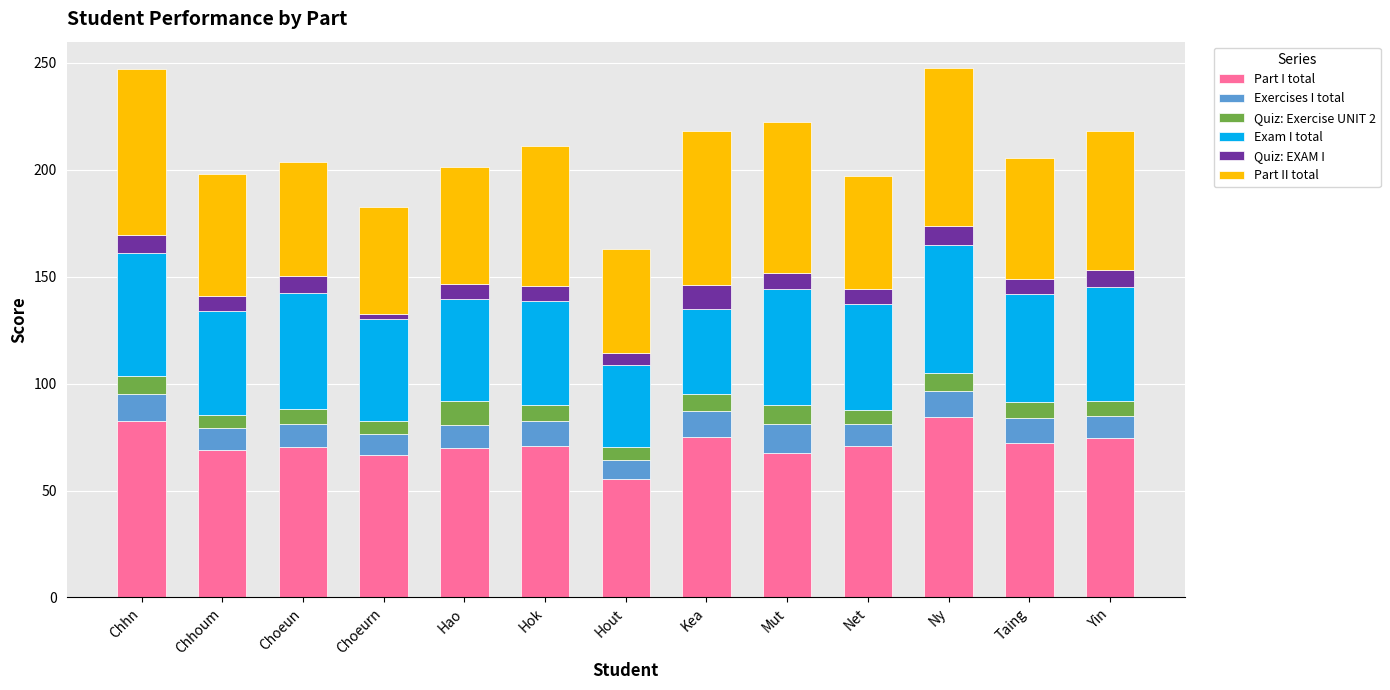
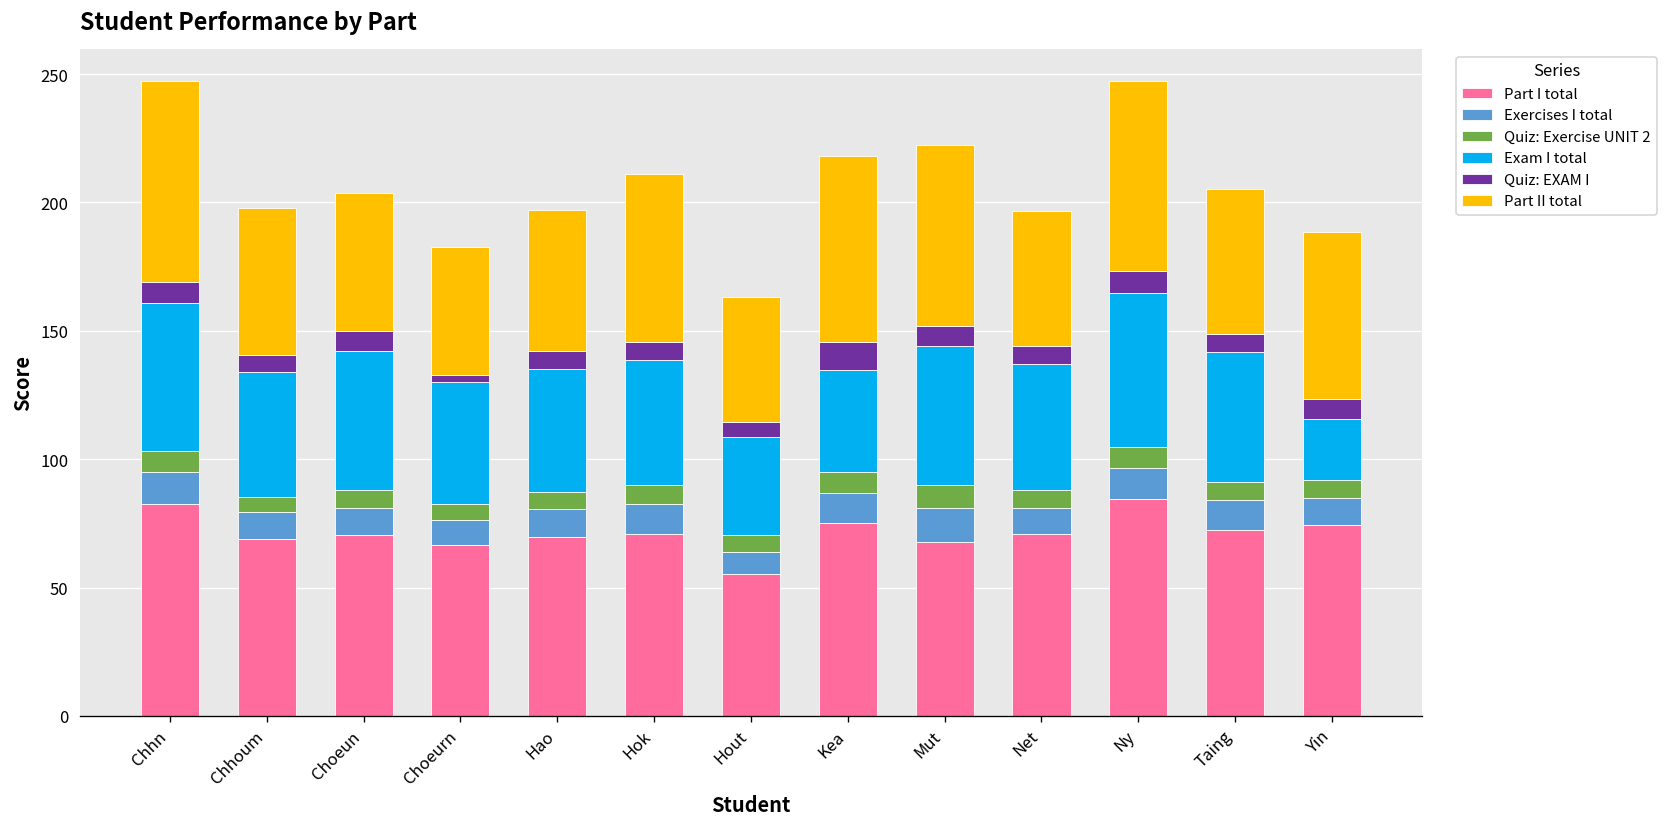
  {
    "Part I total": {
      "Chhn": 82,
      "Chhoum": 69,
      "Choeun": 71,
      "Choeurn": 67,
      "Hao": 70,
      "Hok": 71,
      "Hout": 55,
      "Kea": 75,
      "Mut": 68,
      "Net": 71,
      "Ny": 85,
      "Taing": 72,
      "Yin": 74
    },
    "Exercises I total": {
      "Chhn": 12,
      "Chhoum": 10,
      "Choeun": 10,
      "Choeurn": 10,
      "Hao": 11,
      "Hok": 12,
      "Hout": 9,
      "Kea": 12,
      "Mut": 13,
      "Net": 10,
      "Ny": 12,
      "Taing": 12,
      "Yin": 11
    },
    "Quiz: Exercise UNIT 2": {
      "Chhn": 8,
      "Chhoum": 6,
      "Choeun": 7,
      "Choeurn": 6,
-     "Hao": 11,
+     "Hao": 7,
      "Hok": 7,
      "Hout": 6,
      "Kea": 8,
      "Mut": 9,
      "Net": 7,
      "Ny": 8,
      "Taing": 7,
      "Yin": 7
    },
    "Exam I total": {
      "Chhn": 58,
      "Chhoum": 48,
      "Choeun": 54,
      "Choeurn": 48,
      "Hao": 48,
      "Hok": 49,
      "Hout": 39,
      "Kea": 40,
      "Mut": 54,
      "Net": 49,
      "Ny": 60,
      "Taing": 50,
-     "Yin": 54
+     "Yin": 24
    },
    "Quiz: EXAM I": {
      "Chhn": 8,
      "Chhoum": 7,
      "Choeun": 8,
      "Choeurn": 2,
      "Hao": 7,
      "Hok": 7,
      "Hout": 6,
      "Kea": 11,
      "Mut": 8,
      "Net": 7,
      "Ny": 9,
      "Taing": 7,
      "Yin": 8
    },
    "Part II total": {
      "Chhn": 78,
      "Chhoum": 57,
      "Choeun": 54,
      "Choeurn": 50,
      "Hao": 55,
      "Hok": 66,
      "Hout": 49,
      "Kea": 72,
      "Mut": 70,
      "Net": 53,
      "Ny": 74,
      "Taing": 56,
      "Yin": 65
    }
  }
